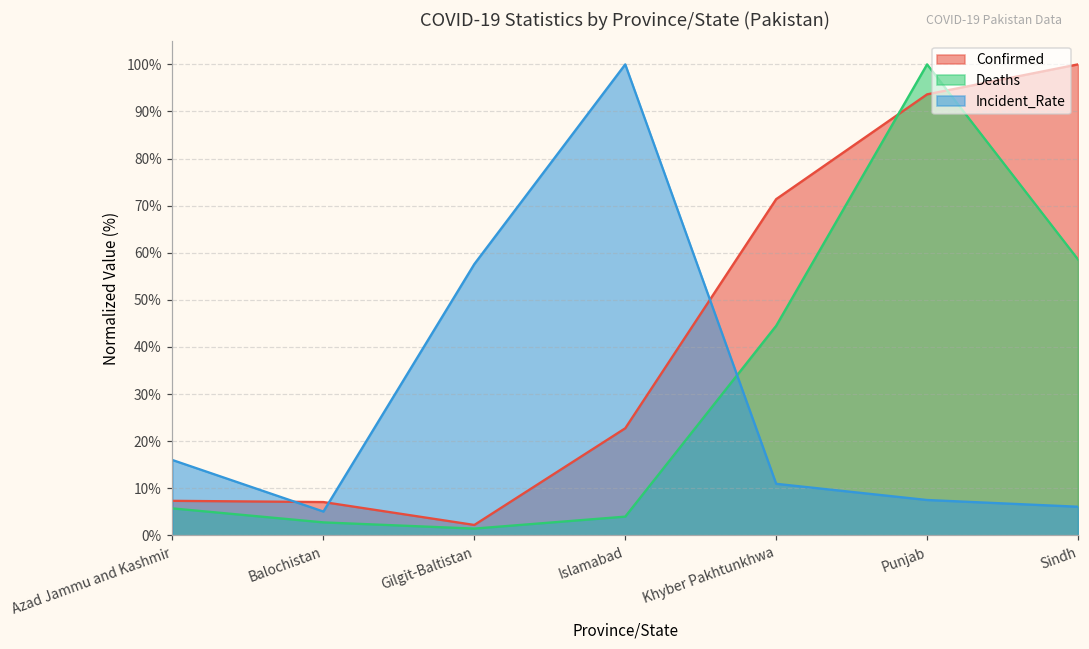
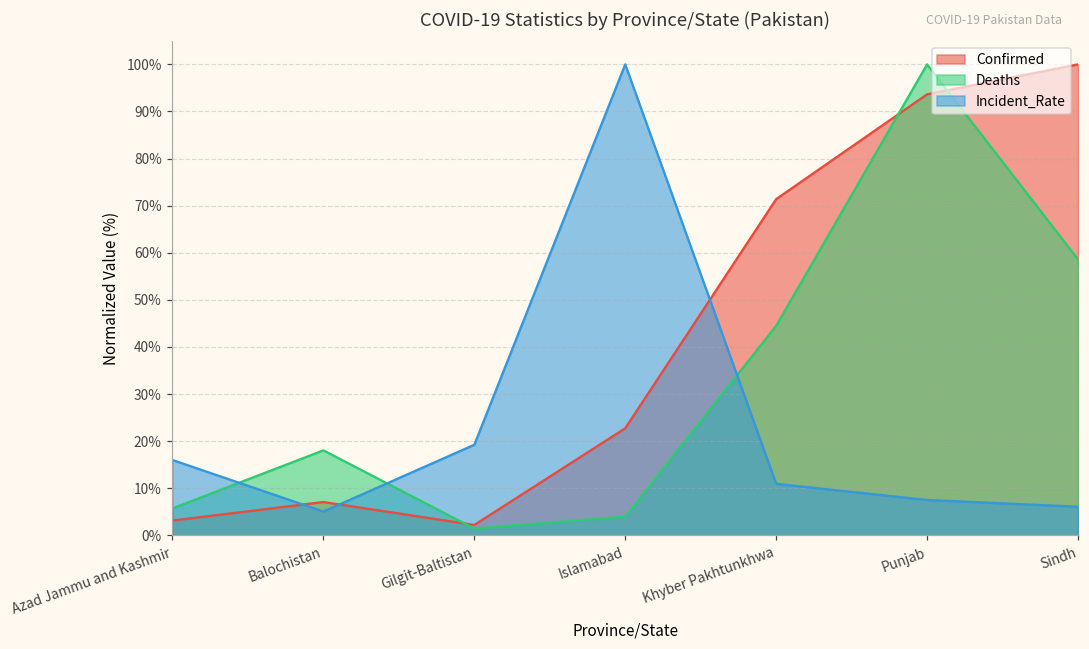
  {
    "Confirmed": {
-     "Azad Jammu and Kashmir": "7%",
+     "Azad Jammu and Kashmir": "3%",
      "Balochistan": "7%",
      "Gilgit-Baltistan": "2%",
      "Islamabad": "23%",
      "Khyber Pakhtunkhwa": "71%",
      "Punjab": "94%",
      "Sindh": "100%"
    },
    "Deaths": {
      "Azad Jammu and Kashmir": "6%",
-     "Balochistan": "3%",
+     "Balochistan": "18%",
      "Gilgit-Baltistan": "1%",
      "Islamabad": "4%",
      "Khyber Pakhtunkhwa": "44%",
      "Punjab": "100%",
      "Sindh": "59%"
    },
    "Incident_Rate": {
      "Azad Jammu and Kashmir": "16%",
      "Balochistan": "5%",
-     "Gilgit-Baltistan": "58%",
+     "Gilgit-Baltistan": "19%",
      "Islamabad": "100%",
      "Khyber Pakhtunkhwa": "11%",
      "Punjab": "8%",
      "Sindh": "6%"
    }
  }
